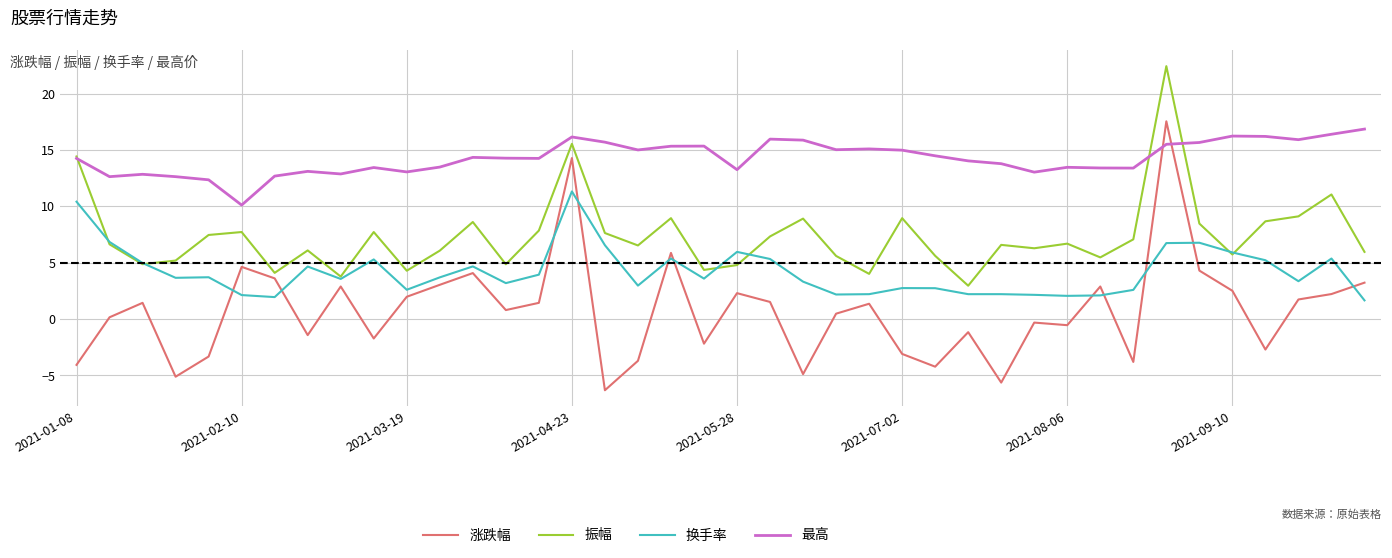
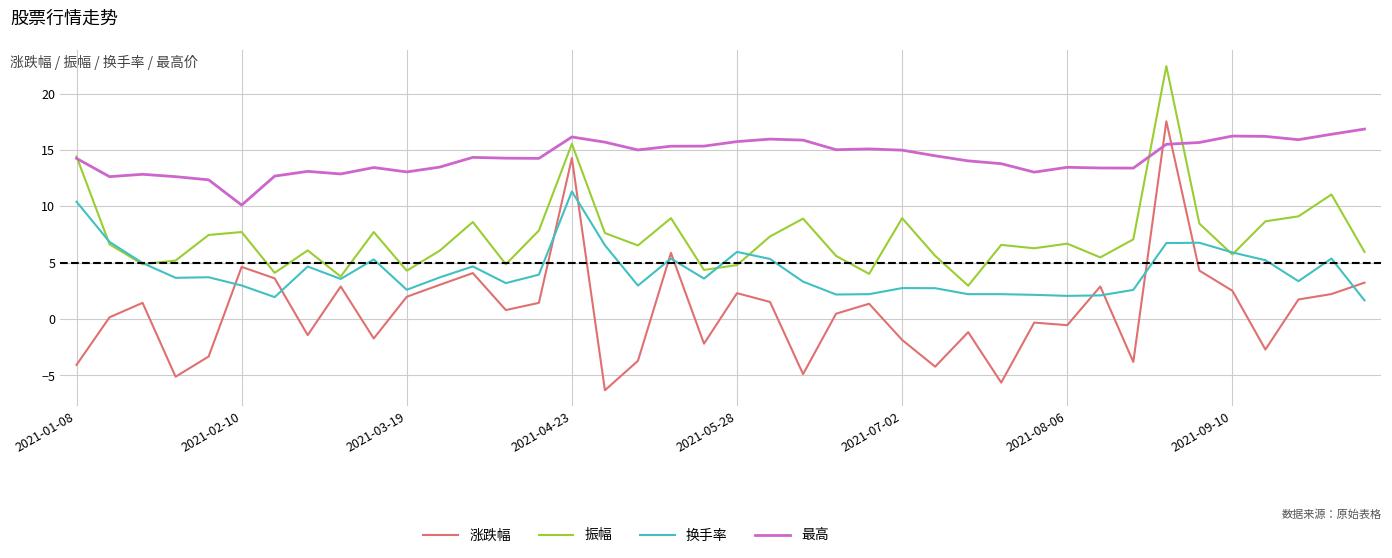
  {
    "涨跌幅": {
      "2021-01-08": -4.1,
      "2021-02-10": 4.6,
      "2021-03-19": 2.0,
      "2021-04-23": 14.3,
      "2021-05-28": 2.3,
-     "2021-07-02": -3.1,
+     "2021-07-02": -1.9,
      "2021-08-06": -0.5,
      "2021-09-10": 2.5
    },
    "振幅": {
      "2021-02-10": 7.7,
      "2021-03-19": 4.3,
      "2021-04-23": 15.5,
      "2021-05-28": 4.8,
      "2021-07-02": 9.0,
      "2021-08-06": 6.7
    },
    "换手率": {
      "2021-01-08": 10.4,
-     "2021-02-10": 2.1,
+     "2021-02-10": 3.0,
      "2021-03-19": 2.6,
      "2021-04-23": 11.3,
      "2021-05-28": 6.0,
      "2021-07-02": 2.8,
      "2021-08-06": 2.1
    },
    "最高": {
      "2021-02-10": 10.1,
      "2021-03-19": 13.1,
      "2021-04-23": 16.2,
-     "2021-05-28": 13.3,
+     "2021-05-28": 15.7,
      "2021-07-02": 15.0,
      "2021-08-06": 13.5,
      "2021-09-10": 16.2
    }
  }
